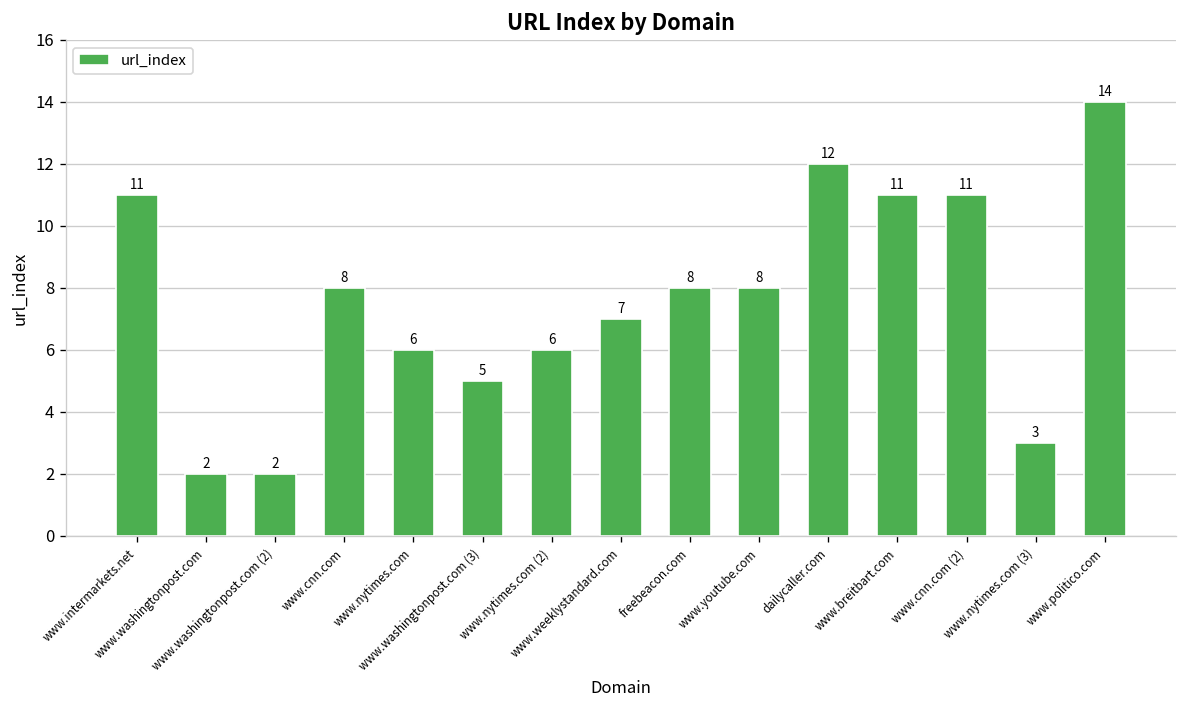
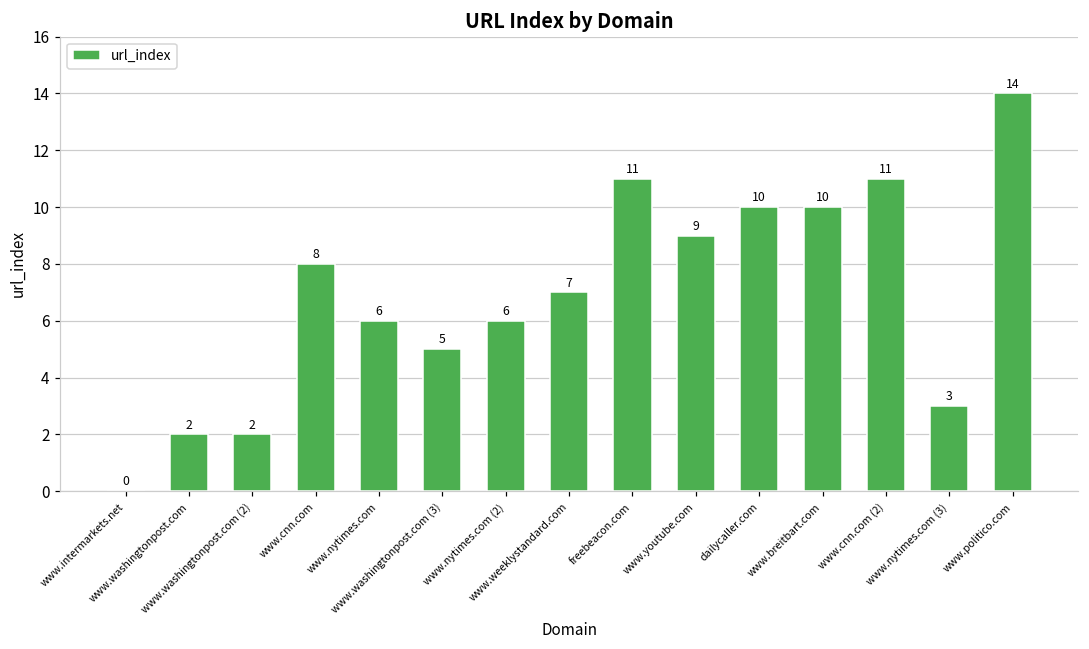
  {
-   "www.intermarkets.net": 11,
+   "www.intermarkets.net": 0,
    "www.washingtonpost.com": 2,
    "www.washingtonpost.com (2)": 2,
    "www.cnn.com": 8,
    "www.nytimes.com": 6,
    "www.washingtonpost.com (3)": 5,
    "www.nytimes.com (2)": 6,
    "www.weeklystandard.com": 7,
-   "freebeacon.com": 8,
-   "www.youtube.com": 8,
-   "dailycaller.com": 12,
-   "www.breitbart.com": 11,
+   "freebeacon.com": 11,
+   "www.youtube.com": 9,
+   "dailycaller.com": 10,
+   "www.breitbart.com": 10,
    "www.cnn.com (2)": 11,
    "www.nytimes.com (3)": 3,
    "www.politico.com": 14
  }
